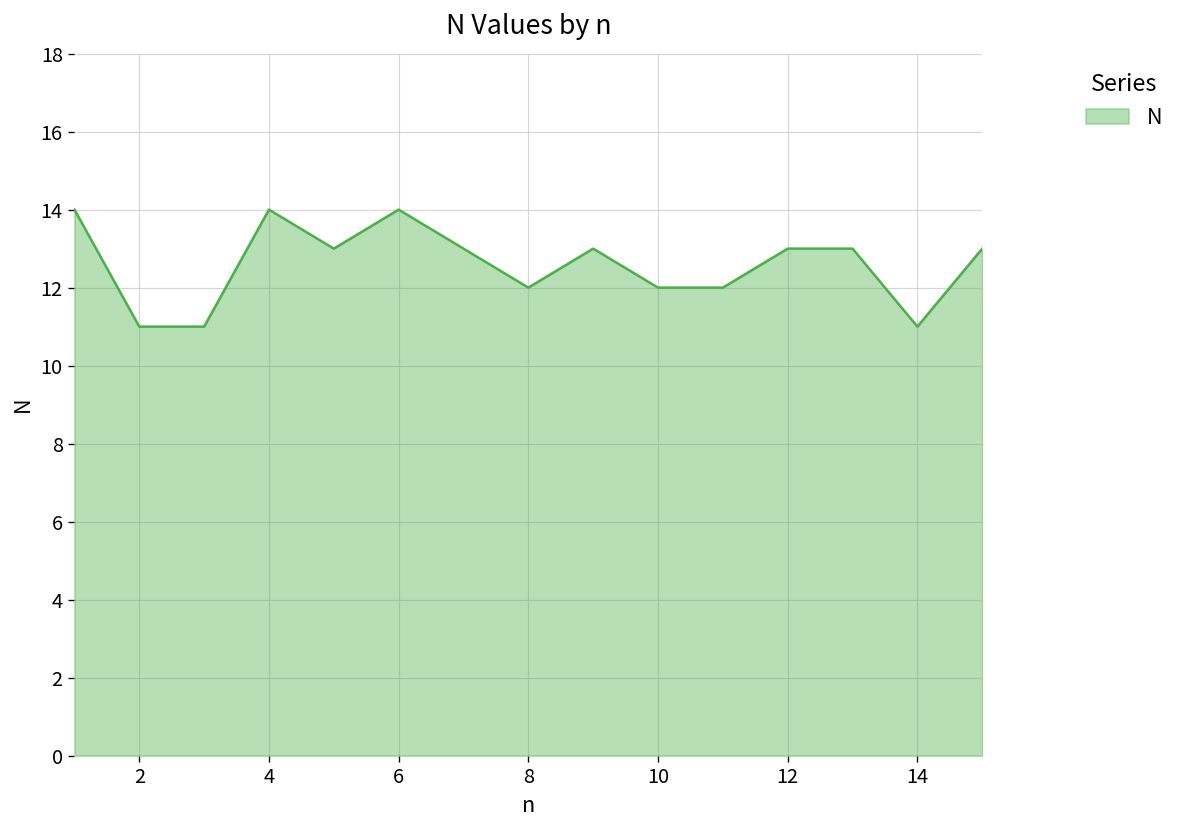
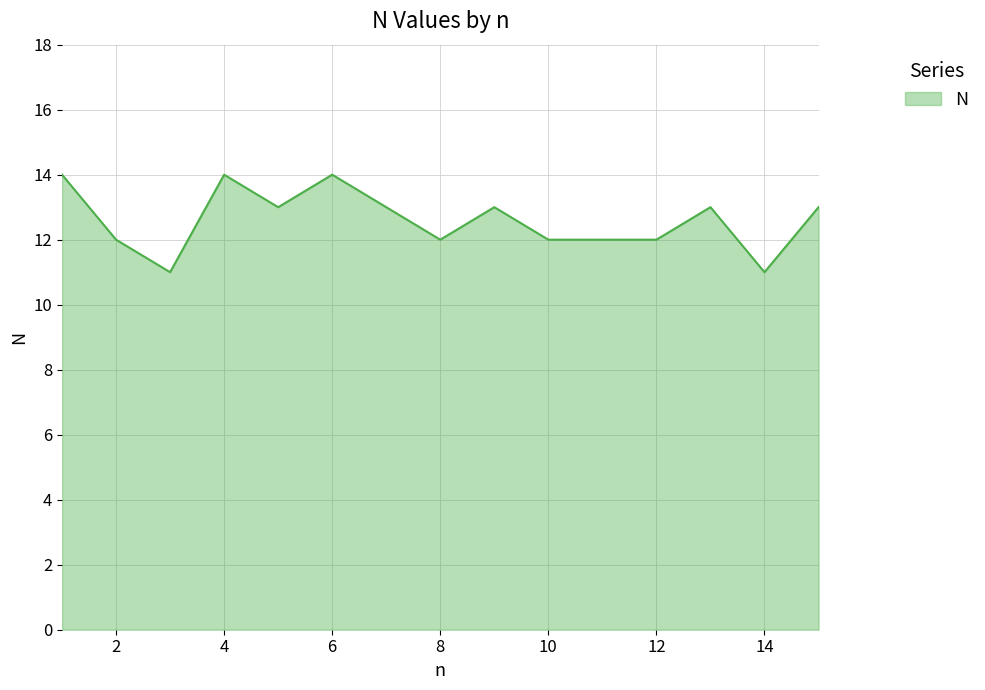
  {
-   "2": 11,
+   "2": 12,
    "4": 14,
    "6": 14,
    "8": 12,
    "10": 12,
-   "12": 13,
+   "12": 12,
    "14": 11
  }
